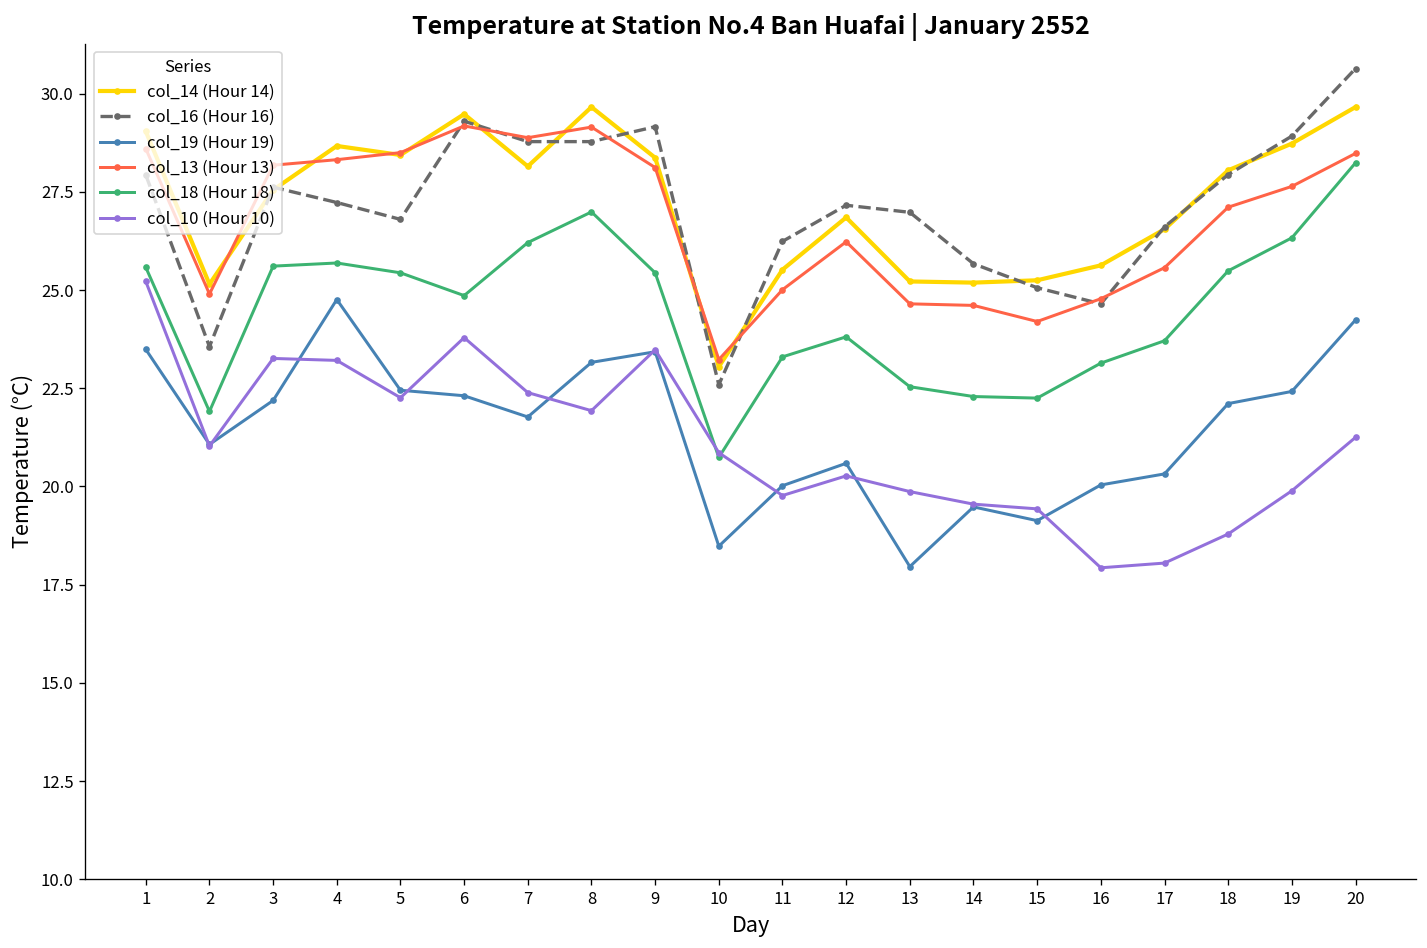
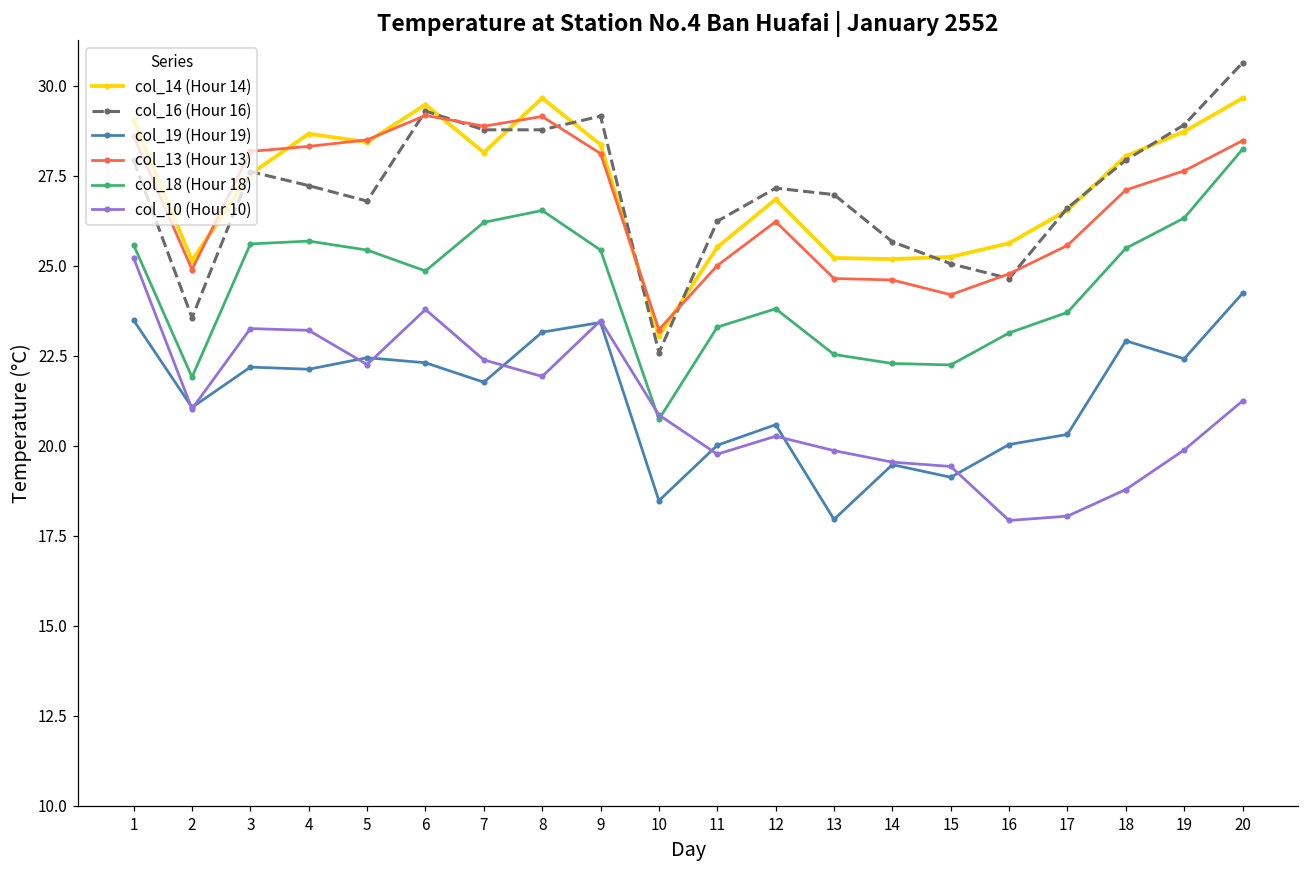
  {
    "col_14 (Hour 14)": {
      "2": 25.2,
      "4": 28.7,
      "6": 29.5,
      "7": 28.2,
      "8": 29.7,
      "9": 28.4,
      "10": 23.1,
      "11": 25.5,
      "12": 26.9,
      "13": 25.2,
      "14": 25.2,
      "15": 25.3,
      "16": 25.6,
      "18": 28.1,
      "19": 28.7,
      "20": 29.7
    },
    "col_16 (Hour 16)": {
      "2": 23.6,
      "4": 27.2,
      "5": 26.8,
      "6": 29.3,
      "7": 28.8,
      "8": 28.8,
      "9": 29.2,
      "10": 22.6,
      "11": 26.2,
      "12": 27.2,
      "13": 27.0,
      "14": 25.7,
      "15": 25.1,
      "16": 24.7,
      "18": 27.9,
      "19": 28.9,
      "20": 30.6
    },
    "col_19 (Hour 19)": {
      "1": 23.5,
      "3": 22.2,
-     "4": 24.8,
+     "4": 22.1,
      "5": 22.5,
      "6": 22.3,
      "7": 21.8,
      "8": 23.2,
      "10": 18.5,
      "11": 20.0,
      "12": 20.6,
      "13": 18.0,
      "15": 19.1,
      "16": 20.0,
      "17": 20.3,
-     "18": 22.1,
+     "18": 22.9,
      "19": 22.4,
      "20": 24.2
    },
    "col_13 (Hour 13)": {
      "2": 24.9,
      "4": 28.3,
      "6": 29.2,
      "7": 28.9,
      "8": 29.2,
      "9": 28.1,
      "10": 23.2,
      "11": 25.0,
      "12": 26.2,
      "13": 24.7,
      "14": 24.6,
      "15": 24.2,
      "16": 24.8,
      "17": 25.6,
      "18": 27.1,
      "19": 27.6,
      "20": 28.5
    },
    "col_18 (Hour 18)": {
      "1": 25.6,
      "2": 21.9,
      "3": 25.6,
      "4": 25.7,
      "5": 25.4,
      "6": 24.9,
      "7": 26.2,
-     "8": 27.0,
+     "8": 26.5,
      "9": 25.4,
      "10": 20.7,
      "11": 23.3,
      "12": 23.8,
      "13": 22.5,
      "14": 22.3,
      "15": 22.3,
      "16": 23.1,
      "17": 23.7,
      "18": 25.5,
      "19": 26.3,
      "20": 28.2
    },
    "col_10 (Hour 10)": {
      "1": 25.2,
      "3": 23.3,
      "4": 23.2,
      "5": 22.3,
      "6": 23.8,
      "7": 22.4,
      "8": 21.9,
      "10": 20.9,
      "11": 19.8,
      "12": 20.3,
      "13": 19.9,
      "15": 19.4,
      "16": 17.9,
      "17": 18.1,
      "18": 18.8,
      "19": 19.9,
      "20": 21.3
    }
  }
